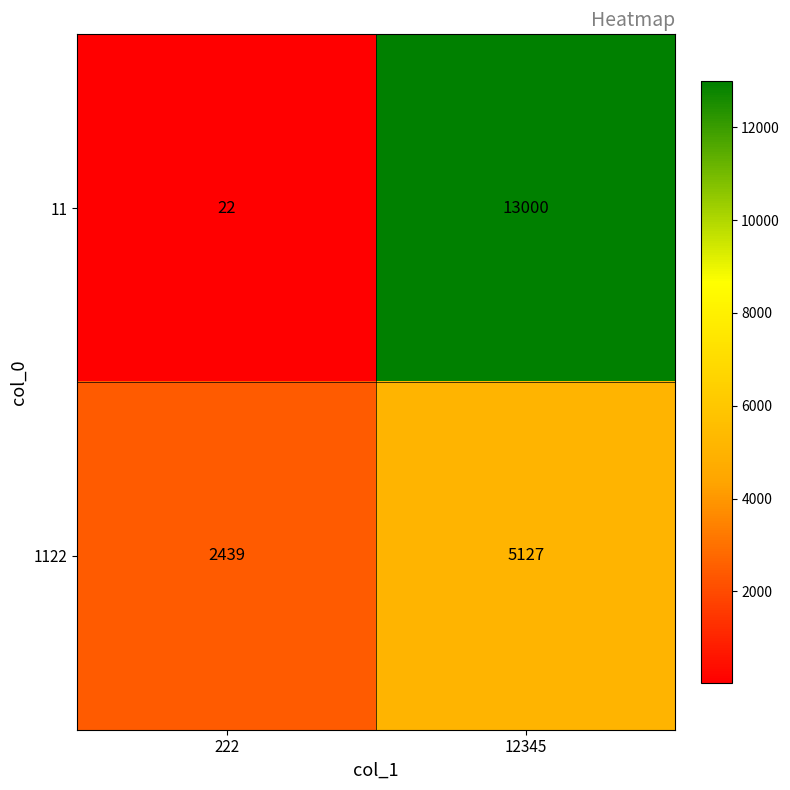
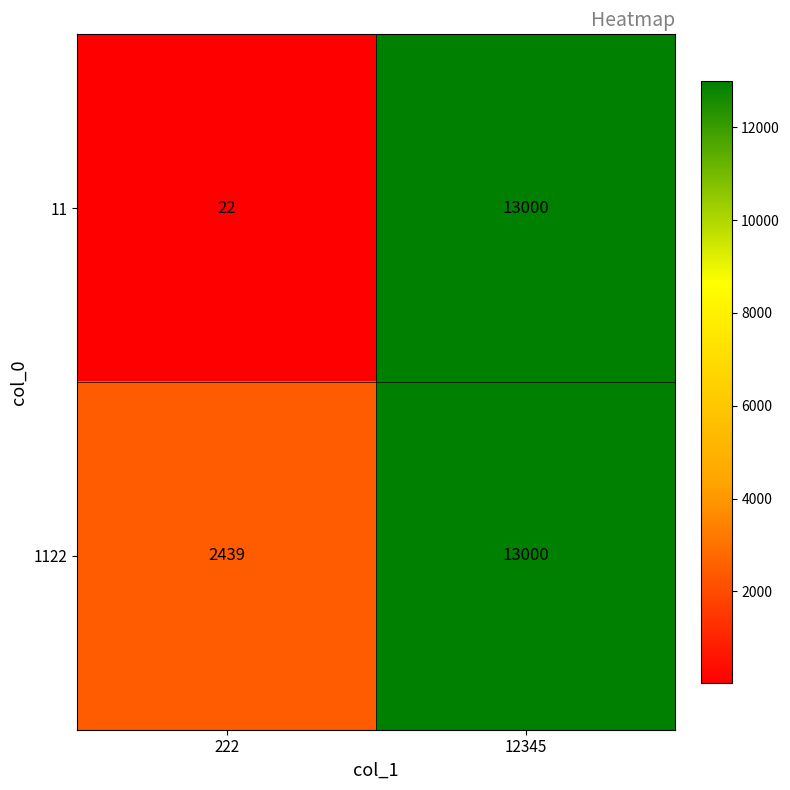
  {
    "11": {
      "222": 22,
      "12345": 13000
    },
    "1122": {
      "222": 2439,
-     "12345": 5127
+     "12345": 13000
    }
  }
